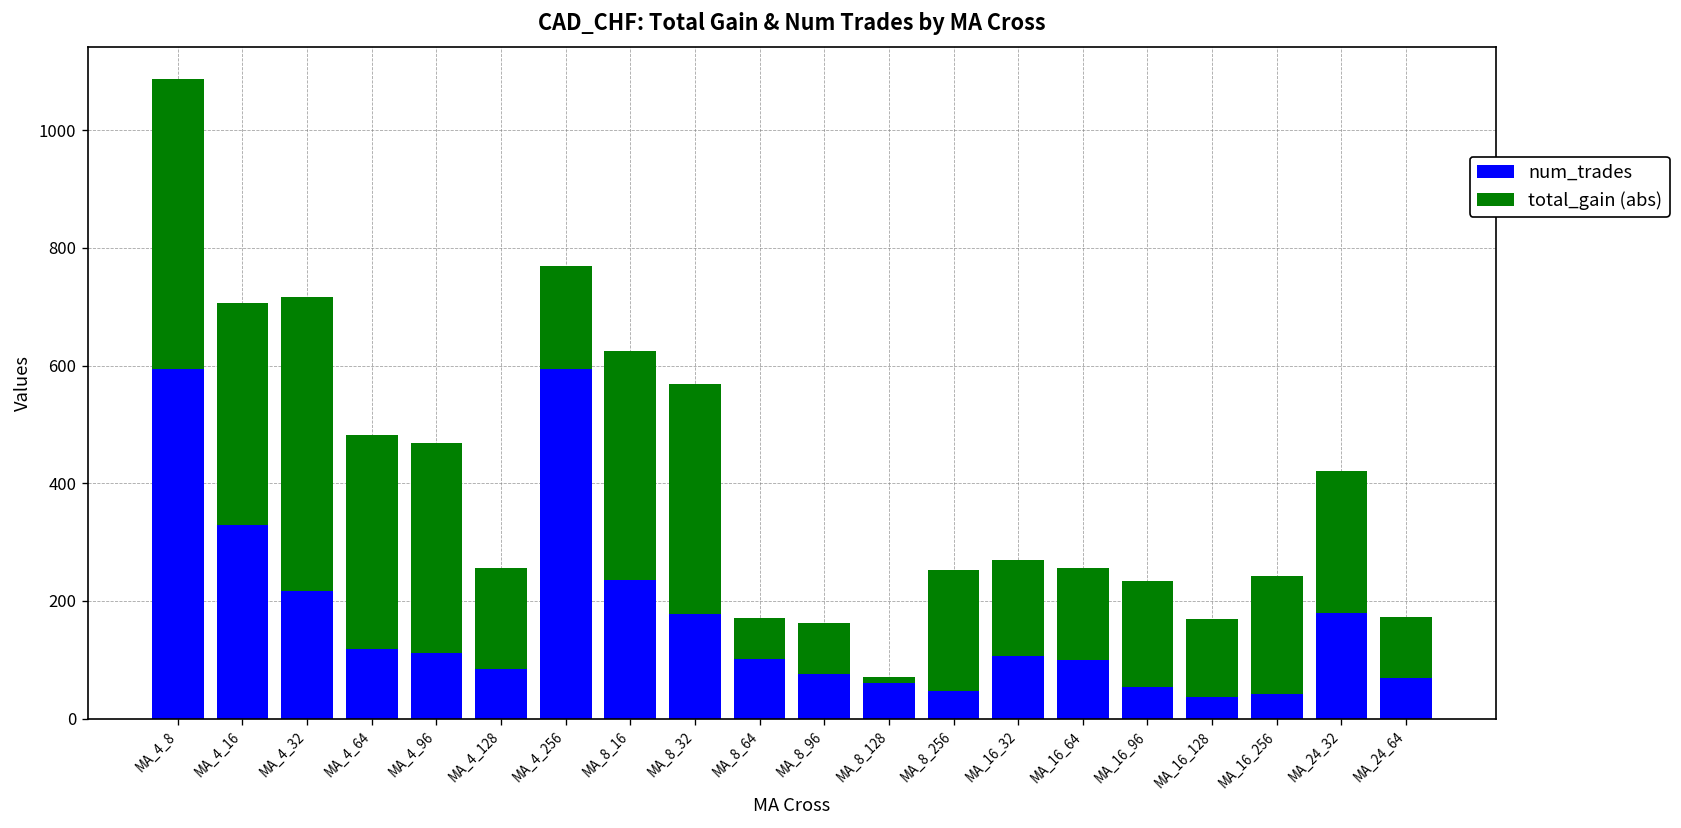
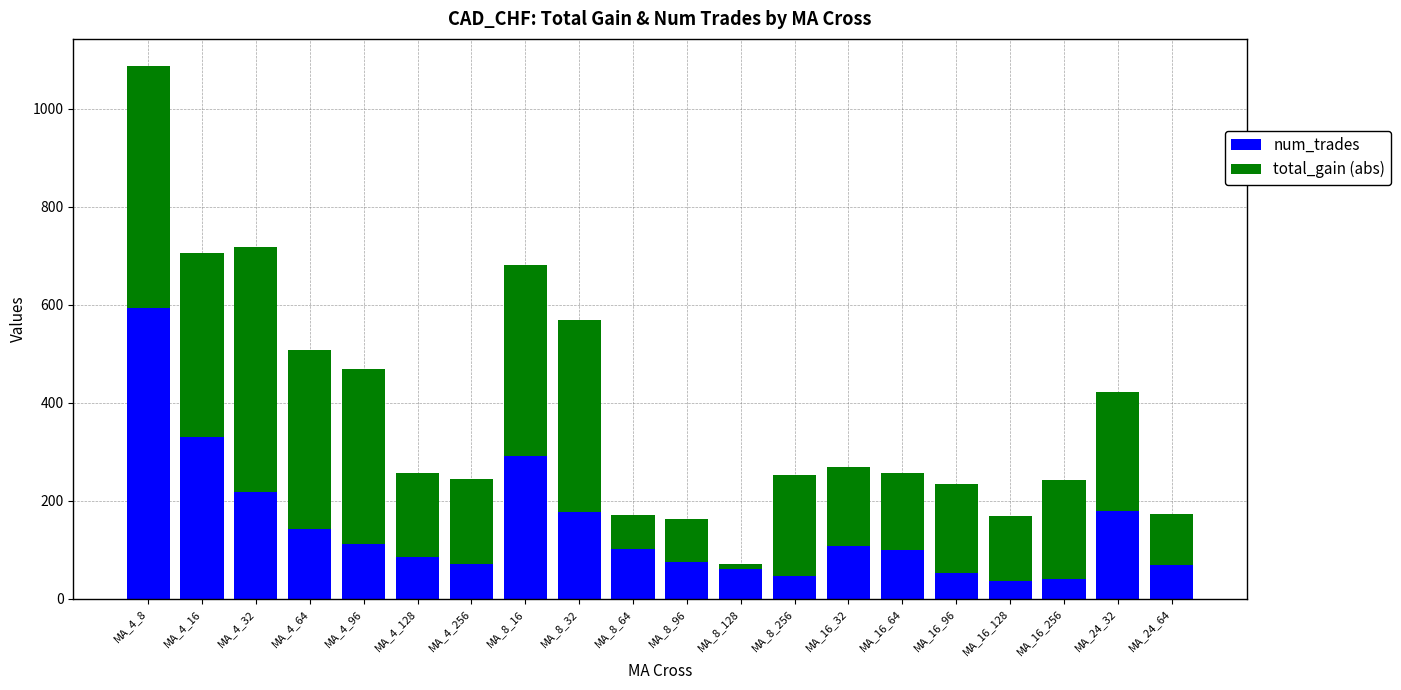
  {
    "num_trades": {
      "MA_4_8": 590,
      "MA_4_16": 330,
      "MA_4_32": 220,
-     "MA_4_64": 120,
+     "MA_4_64": 140,
      "MA_4_96": 110,
      "MA_4_128": 90,
-     "MA_4_256": 600,
-     "MA_8_16": 240,
+     "MA_4_256": 70,
+     "MA_8_16": 290,
      "MA_8_32": 180,
      "MA_8_64": 100,
      "MA_8_96": 80,
      "MA_8_128": 60,
      "MA_8_256": 50,
      "MA_16_32": 110,
      "MA_16_64": 100,
      "MA_16_96": 50,
      "MA_16_128": 40,
      "MA_16_256": 40,
      "MA_24_32": 180,
      "MA_24_64": 70
    },
    "total_gain (abs)": {
      "MA_4_8": 490,
      "MA_4_16": 380,
      "MA_4_32": 500,
      "MA_4_64": 360,
      "MA_4_96": 360,
      "MA_4_128": 170,
      "MA_4_256": 170,
      "MA_8_16": 390,
      "MA_8_32": 390,
      "MA_8_64": 70,
      "MA_8_96": 90,
      "MA_8_128": 10,
      "MA_8_256": 210,
      "MA_16_32": 160,
      "MA_16_64": 160,
      "MA_16_96": 180,
      "MA_16_128": 130,
      "MA_16_256": 200,
      "MA_24_32": 240,
      "MA_24_64": 100
    }
  }
